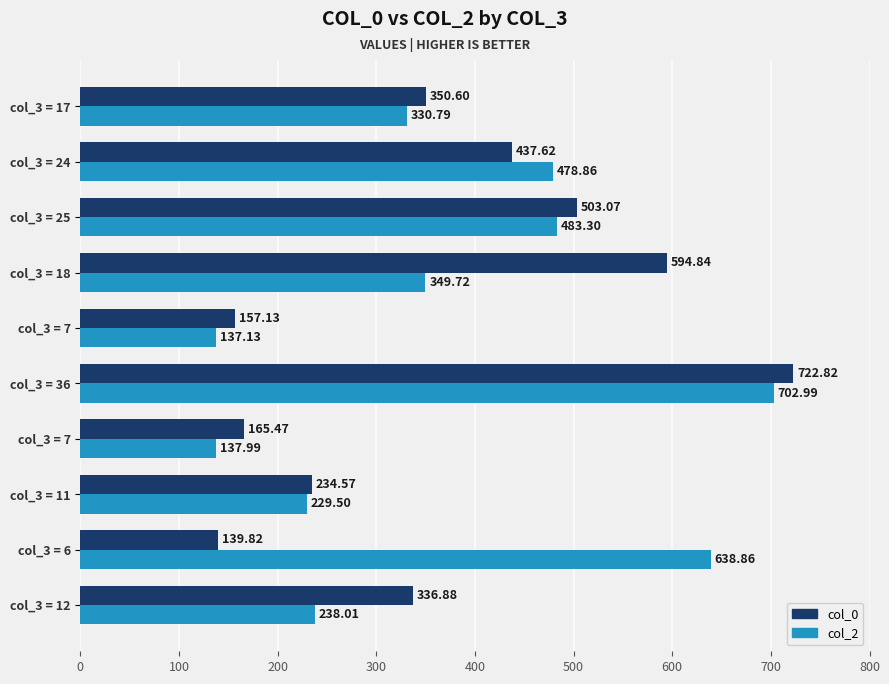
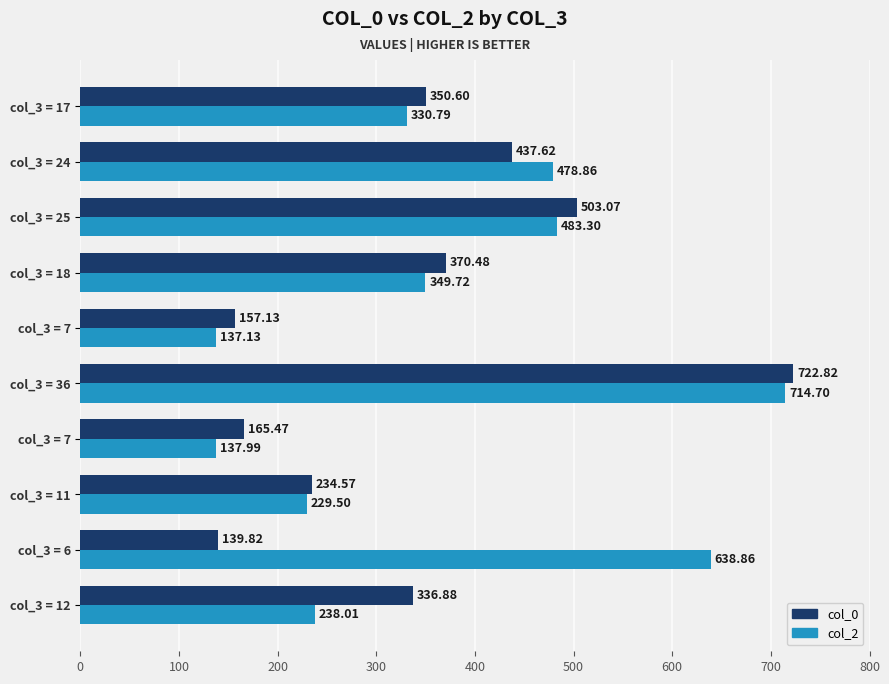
  {
    "col_0": {
      "col_3 = 17": 350.60,
      "col_3 = 24": 437.62,
      "col_3 = 25": 503.07,
-     "col_3 = 18": 594.84,
+     "col_3 = 18": 370.48,
      "col_3 = 36": 722.82,
      "col_3 = 11": 234.57,
      "col_3 = 6": 139.82,
      "col_3 = 12": 336.88
    },
    "col_2": {
      "col_3 = 17": 330.79,
      "col_3 = 24": 478.86,
      "col_3 = 25": 483.30,
      "col_3 = 18": 349.72,
-     "col_3 = 36": 702.99,
+     "col_3 = 36": 714.70,
      "col_3 = 11": 229.50,
      "col_3 = 6": 638.86,
      "col_3 = 12": 238.01
    }
  }
